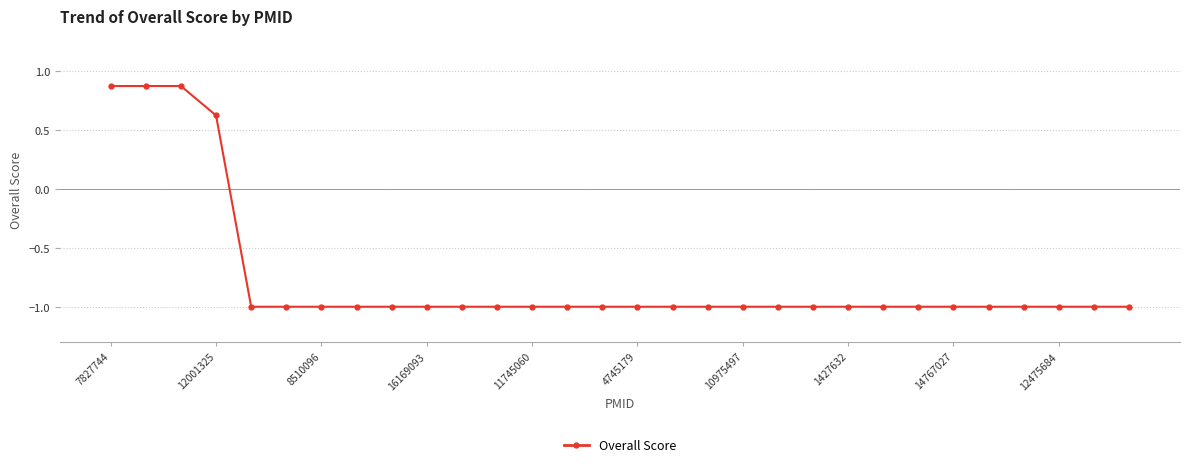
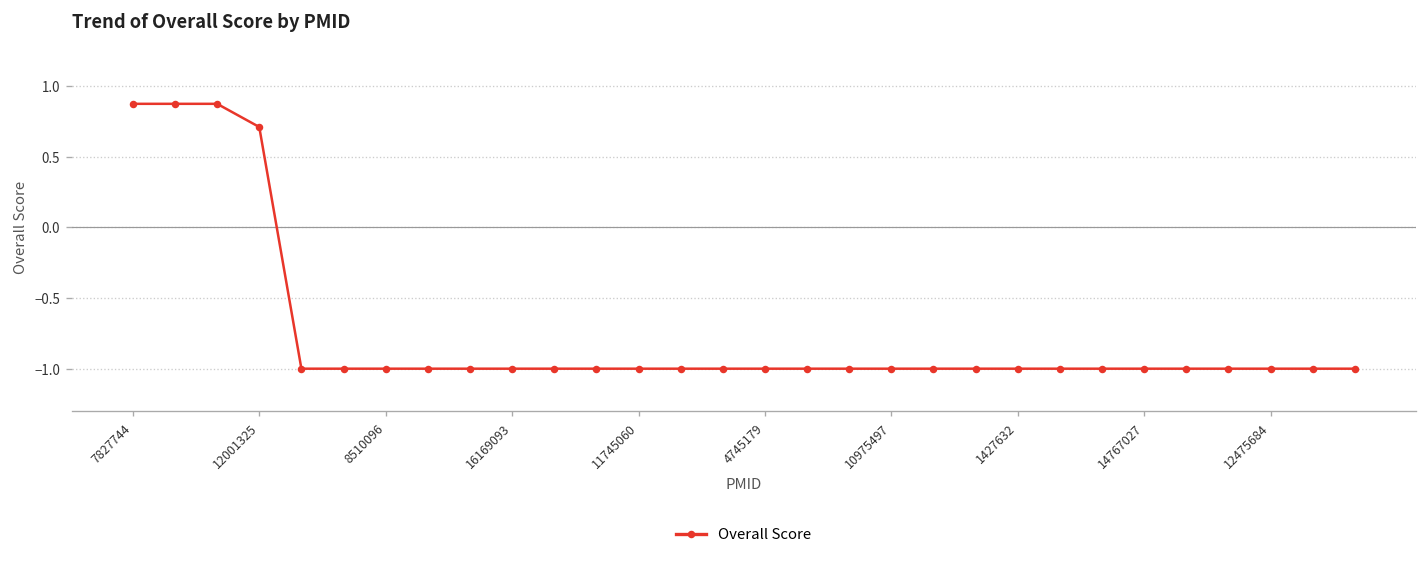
  {
    "7827744": 0.88,
-   "12001325": 0.63,
+   "12001325": 0.71,
    "8510096": -1.00,
    "16169093": -1.00,
    "11745060": -1.00,
    "4745179": -1.00,
    "10975497": -1.00,
    "1427632": -1.00,
    "14767027": -1.00,
    "12475684": -1.00
  }
